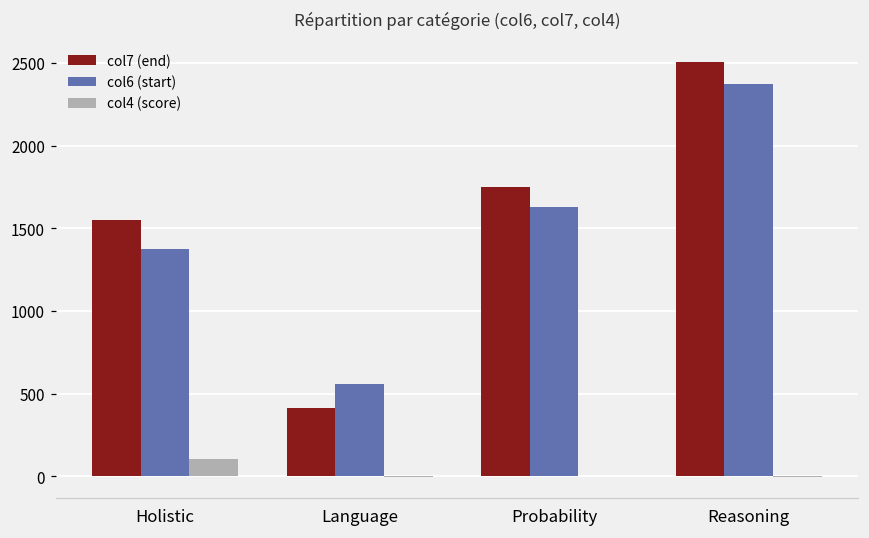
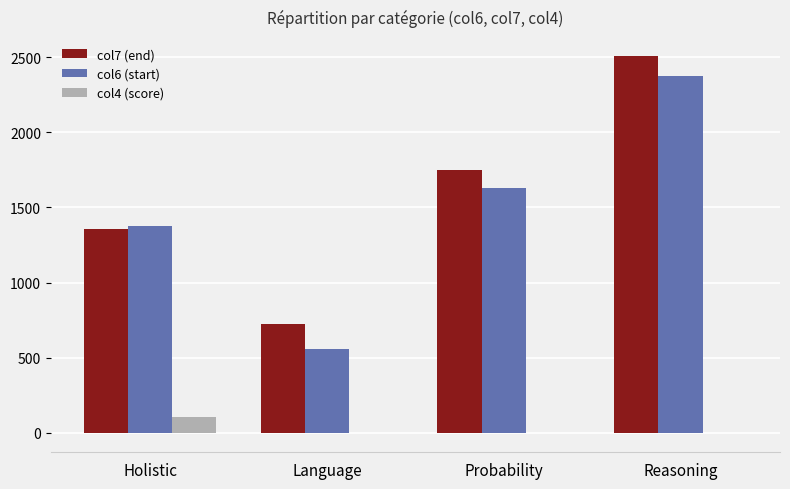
  {
    "col7 (end)": {
-     "Holistic": 1550,
-     "Language": 410,
+     "Holistic": 1360,
+     "Language": 720,
      "Probability": 1750,
      "Reasoning": 2510
    },
    "col6 (start)": {
      "Holistic": 1370,
      "Language": 560,
      "Probability": 1630,
      "Reasoning": 2370
    },
    "col4 (score)": {
      "Holistic": 110
    }
  }
